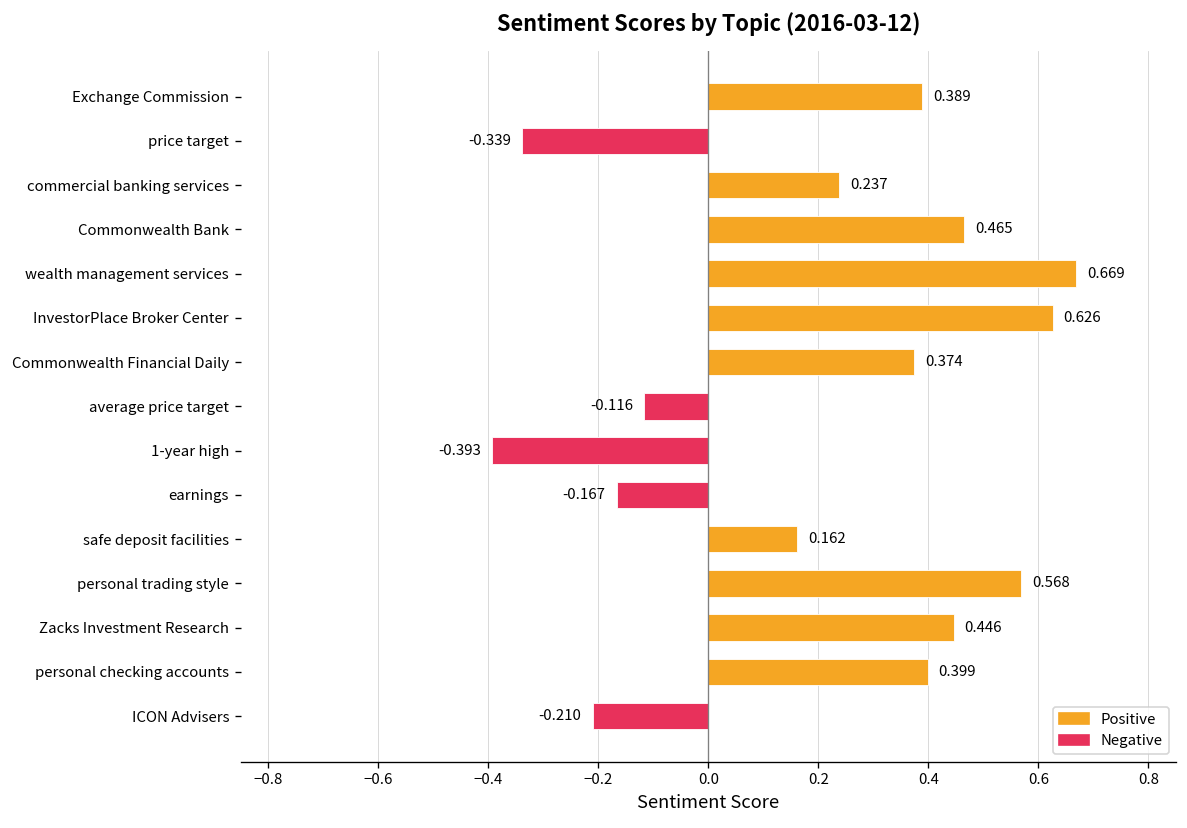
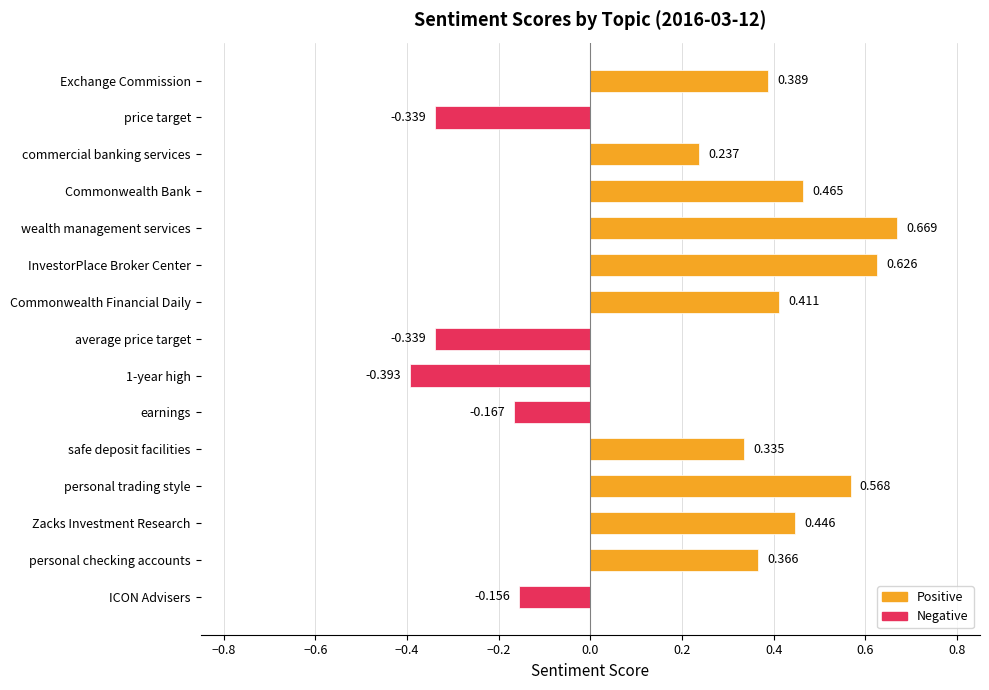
  {
    "Exchange Commission": 0.389,
    "price target": -0.339,
    "commercial banking services": 0.237,
    "Commonwealth Bank": 0.465,
    "wealth management services": 0.669,
    "InvestorPlace Broker Center": 0.626,
-   "Commonwealth Financial Daily": 0.374,
-   "average price target": -0.116,
+   "Commonwealth Financial Daily": 0.411,
+   "average price target": -0.339,
    "1-year high": -0.393,
    "earnings": -0.167,
-   "safe deposit facilities": 0.162,
+   "safe deposit facilities": 0.335,
    "personal trading style": 0.568,
    "Zacks Investment Research": 0.446,
-   "personal checking accounts": 0.399,
-   "ICON Advisers": -0.210
+   "personal checking accounts": 0.366,
+   "ICON Advisers": -0.156
  }
